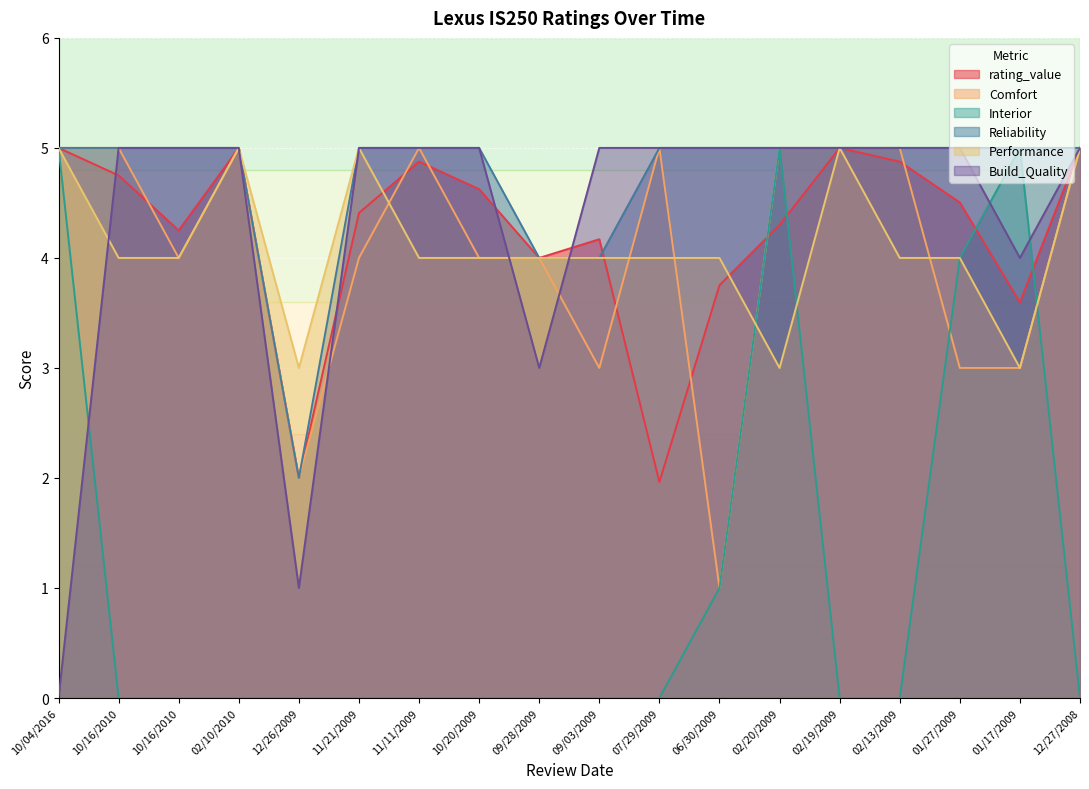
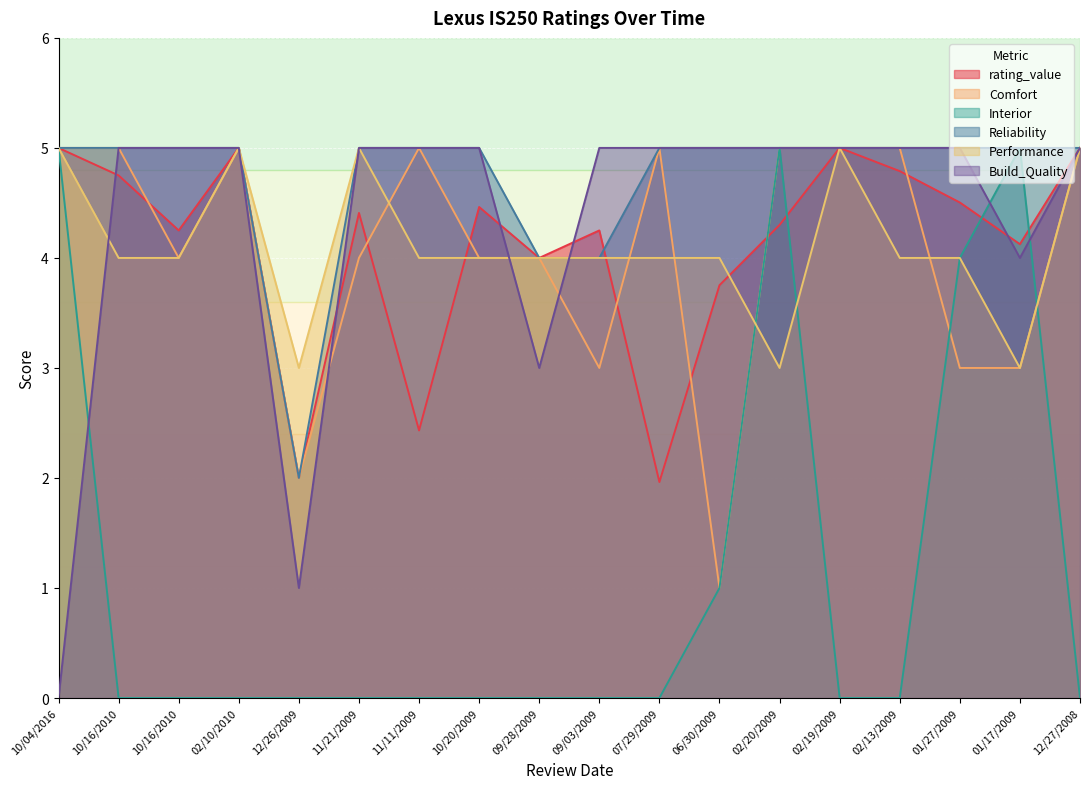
  {
    "rating_value": {
      "11/21/2009": 4.41,
-     "11/11/2009": 4.88,
-     "10/20/2009": 4.63,
-     "09/03/2009": 4.17,
+     "11/11/2009": 2.43,
+     "10/20/2009": 4.46,
+     "09/03/2009": 4.25,
      "07/29/2009": 1.96,
      "06/30/2009": 3.75,
      "02/20/2009": 4.30,
-     "02/13/2009": 4.88,
+     "02/13/2009": 4.79,
      "01/27/2009": 4.50,
-     "01/17/2009": 3.60
+     "01/17/2009": 4.13
    }
  }
